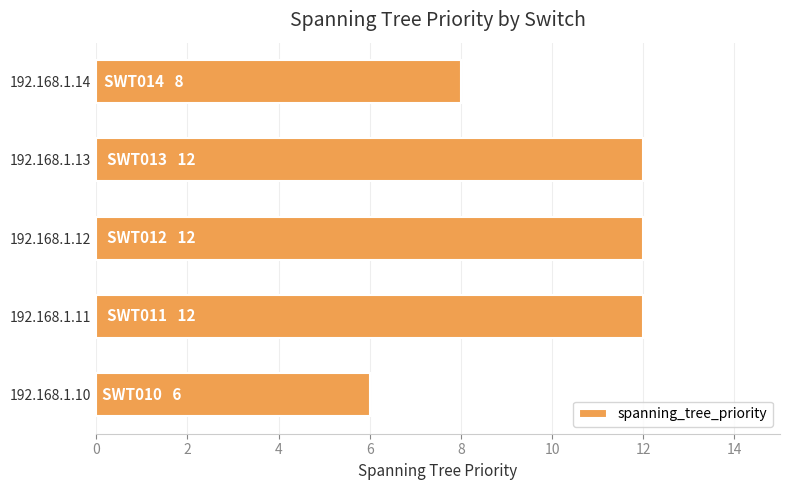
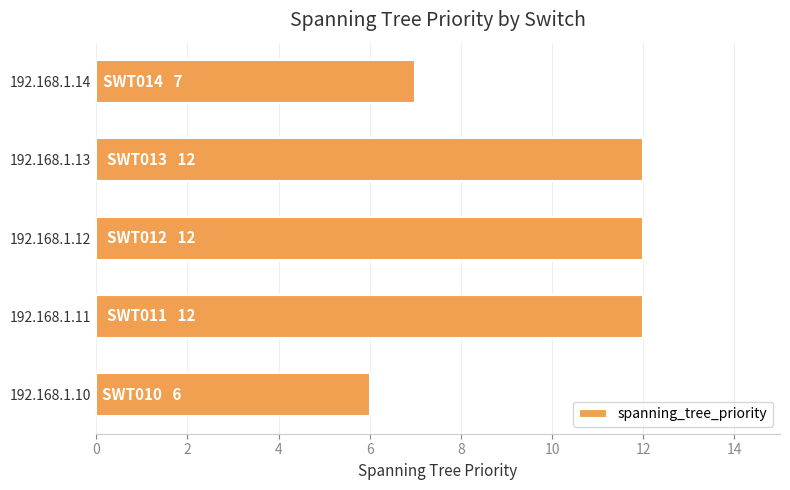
  {
-   "192.168.1.14": 8,
+   "192.168.1.14": 7,
    "192.168.1.13": 12,
    "192.168.1.12": 12,
    "192.168.1.11": 12,
    "192.168.1.10": 6
  }
